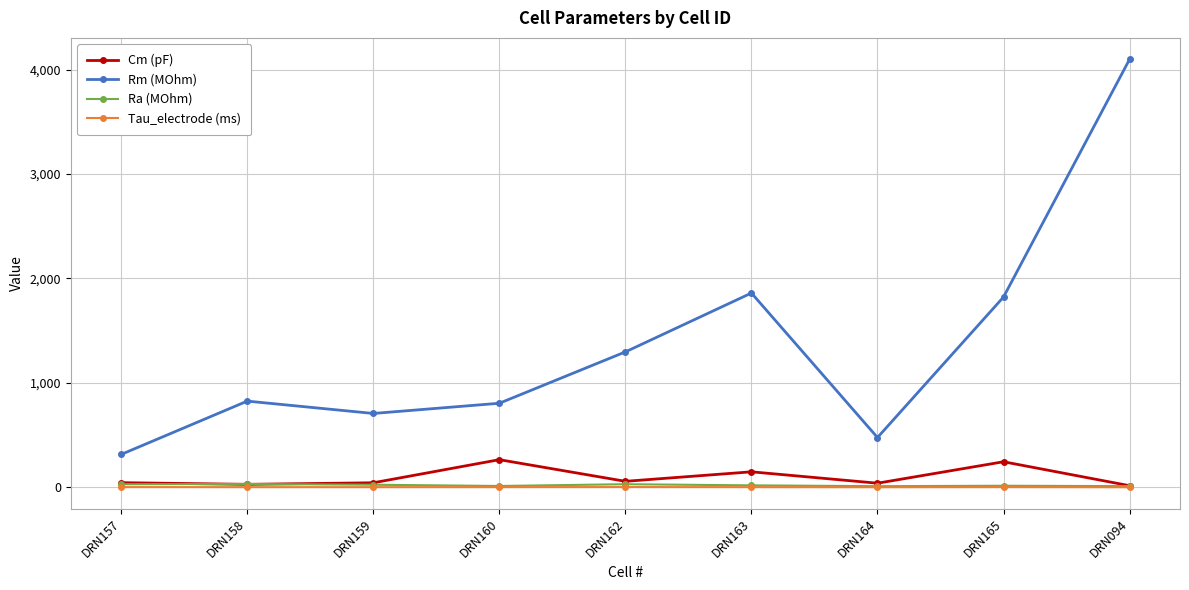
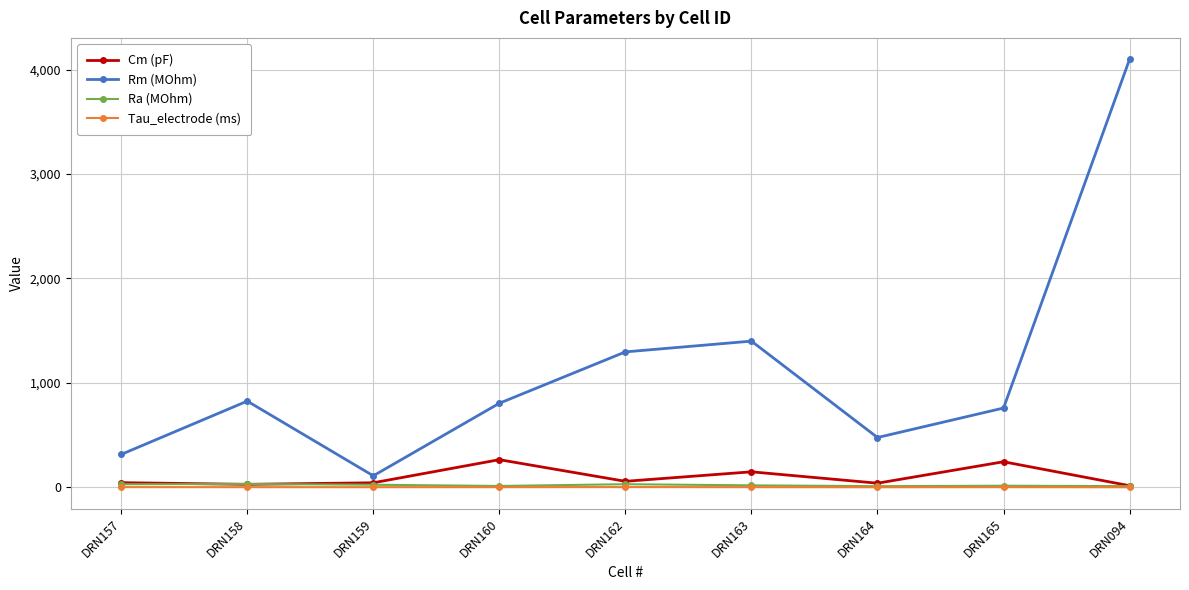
  {
    "Cm (pF)": {
      "DRN160": "260",
      "DRN162": "60",
      "DRN163": "150",
      "DRN164": "40",
      "DRN165": "240"
    },
    "Rm (MOhm)": {
      "DRN157": "310",
      "DRN158": "830",
-     "DRN159": "710",
+     "DRN159": "110",
      "DRN160": "800",
      "DRN162": "1,300",
-     "DRN163": "1,860",
+     "DRN163": "1,400",
      "DRN164": "480",
-     "DRN165": "1,820",
+     "DRN165": "760",
      "DRN094": "4,100"
    },
    "Ra (MOhm)": {
      "DRN162": "30"
    },
    "Tau_electrode (ms)": {
      "DRN157": "0",
      "DRN158": "0",
      "DRN162": "0"
    }
  }
